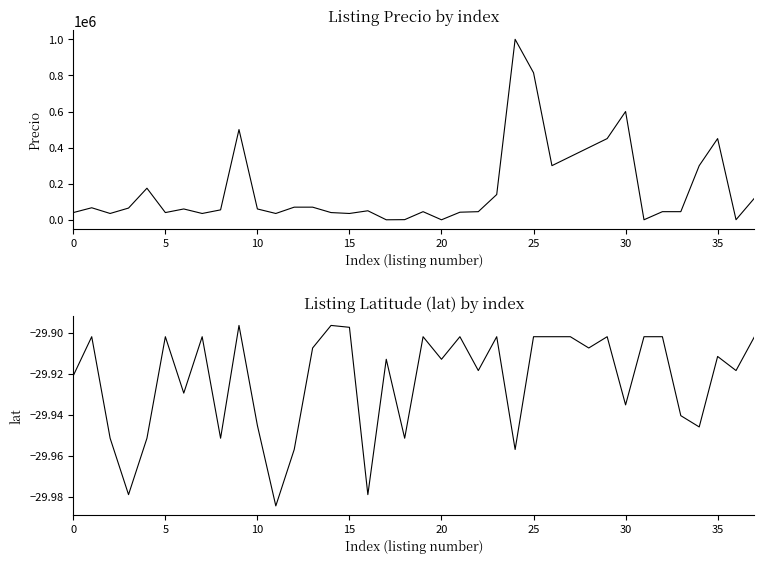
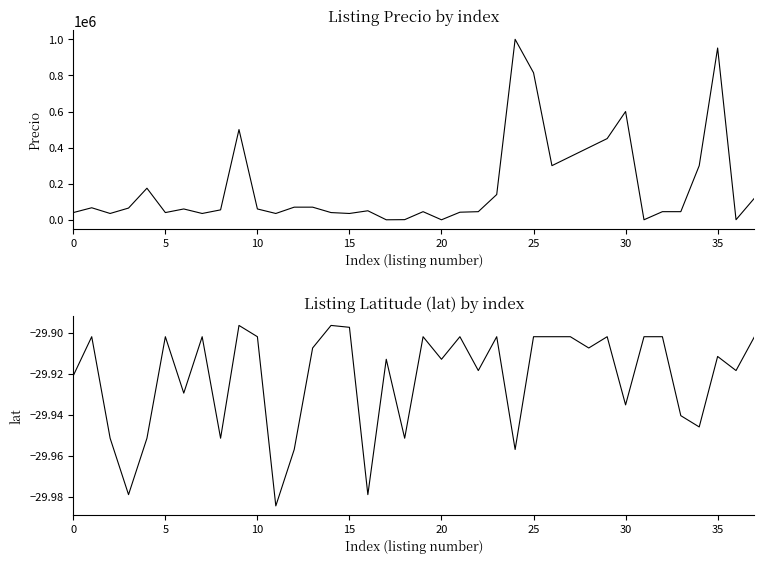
  {
    "Listing Precio by index": {
      "0": 40000,
      "5": 40000,
      "10": 60000,
      "15": 40000,
      "20": 0,
      "25": 810000,
      "30": 600000,
-     "35": 450000
+     "35": 950000
    },
    "Listing Latitude (lat) by index": {
      "0": -29.921,
      "5": -29.902,
-     "10": -29.945,
+     "10": -29.902,
      "15": -29.897,
      "20": -29.913,
      "25": -29.902,
      "30": -29.935,
      "35": -29.912
    }
  }
